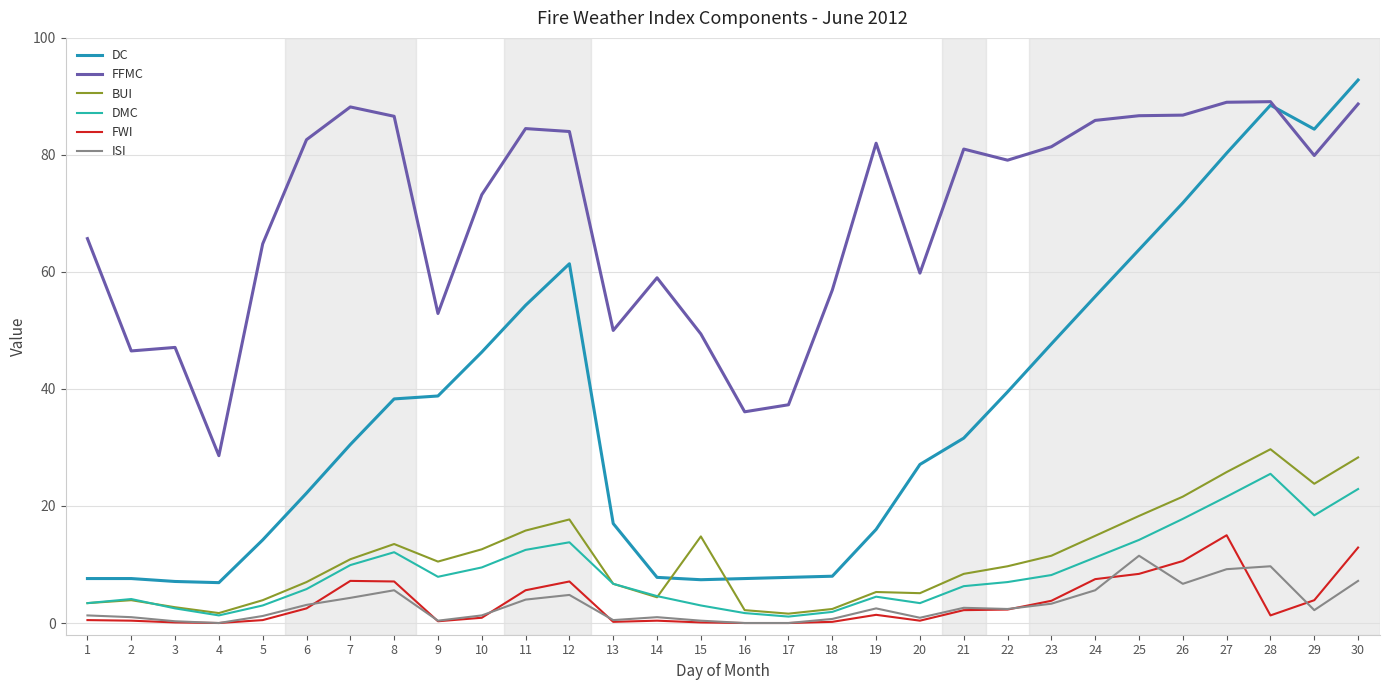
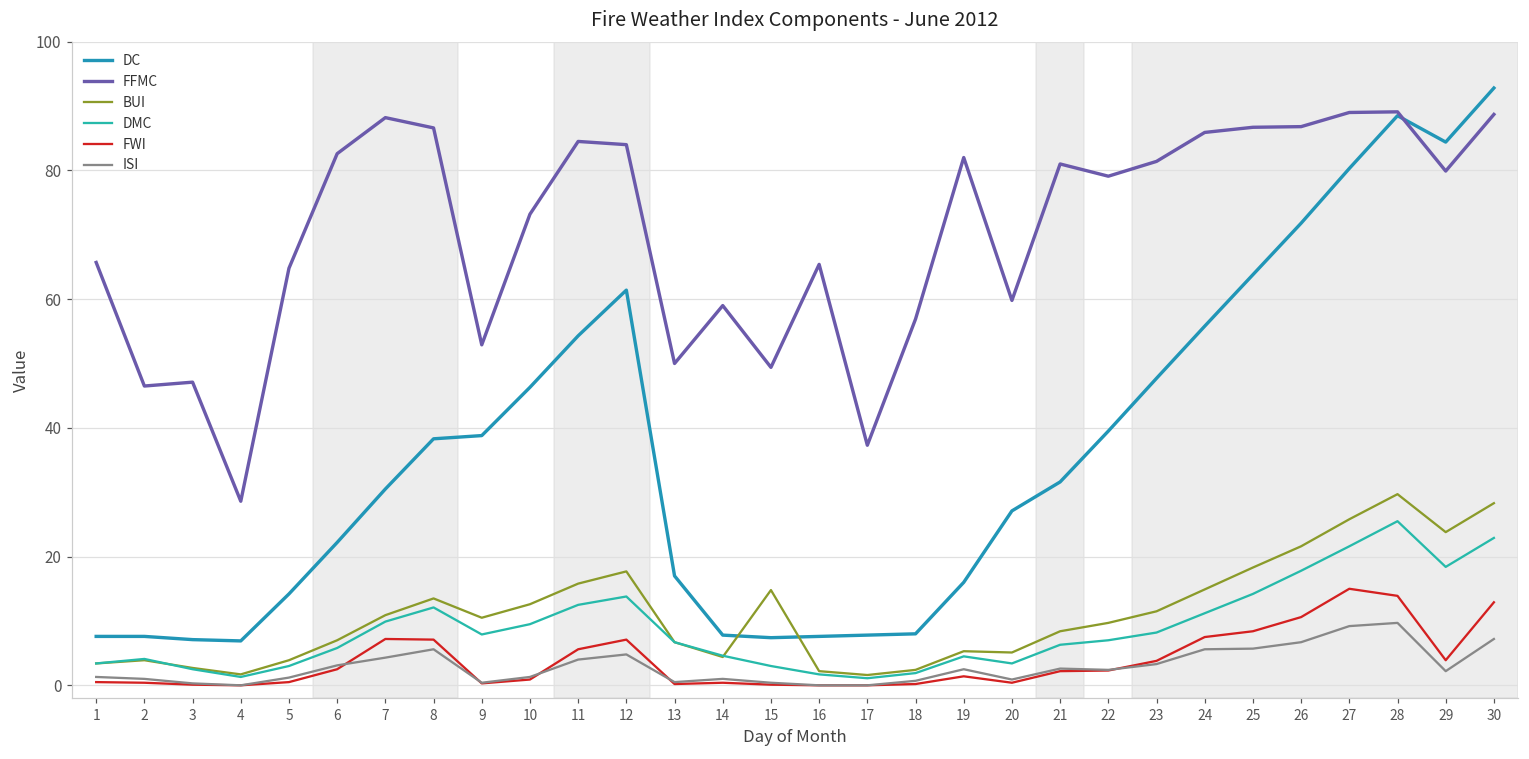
  {
    "FFMC": {
      "1": 66,
      "2": 47,
      "3": 47,
      "4": 29,
      "5": 65,
      "6": 83,
      "7": 88,
      "8": 87,
      "9": 53,
      "10": 73,
      "11": 85,
      "12": 84,
      "13": 50,
      "14": 59,
      "15": 49,
-     "16": 36,
+     "16": 65,
      "17": 37,
      "18": 57,
      "19": 82,
      "20": 60,
      "21": 81,
      "22": 79,
      "23": 81,
      "24": 86,
      "25": 87,
      "26": 87,
      "27": 89,
      "28": 89,
      "29": 80,
      "30": 89
    },
    "BUI": {
      "5": 4,
      "6": 7,
      "7": 11,
      "8": 14,
      "9": 11,
      "10": 13,
      "11": 16,
      "12": 18,
      "15": 15,
      "16": 2,
      "17": 2,
      "18": 2,
      "19": 5,
      "20": 5,
      "21": 8,
      "22": 10,
      "23": 12,
      "24": 15,
      "25": 18,
      "26": 22,
      "27": 26,
      "28": 30,
      "29": 24,
      "30": 28
    },
    "FWI": {
      "1": 1,
      "2": 0,
      "5": 1,
      "6": 3,
      "7": 7,
      "8": 7,
      "11": 6,
      "12": 7,
      "14": 0,
      "18": 0,
      "19": 1,
      "20": 0,
      "23": 4,
      "24": 8,
      "25": 8,
      "26": 11,
      "27": 15,
-     "28": 1,
+     "28": 14,
      "29": 4,
      "30": 13
    },
    "ISI": {
      "1": 1,
      "2": 1,
      "5": 1,
      "6": 3,
      "7": 4,
      "8": 6,
      "11": 4,
      "12": 5,
      "14": 1,
      "18": 1,
      "19": 3,
      "20": 1,
      "23": 3,
      "24": 6,
-     "25": 12,
+     "25": 6,
      "26": 7,
      "27": 9,
      "28": 10,
      "29": 2,
      "30": 7
    }
  }
